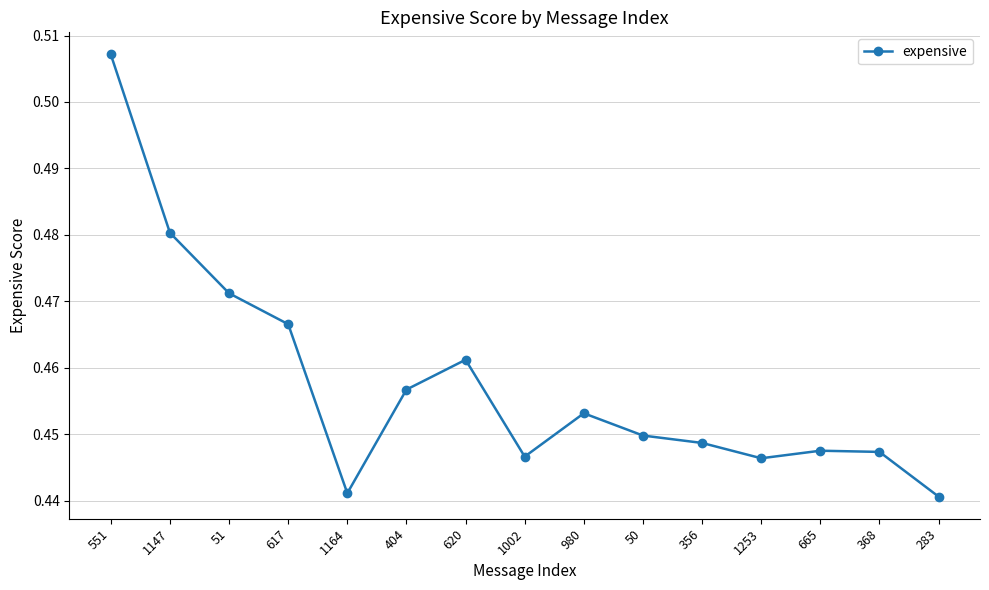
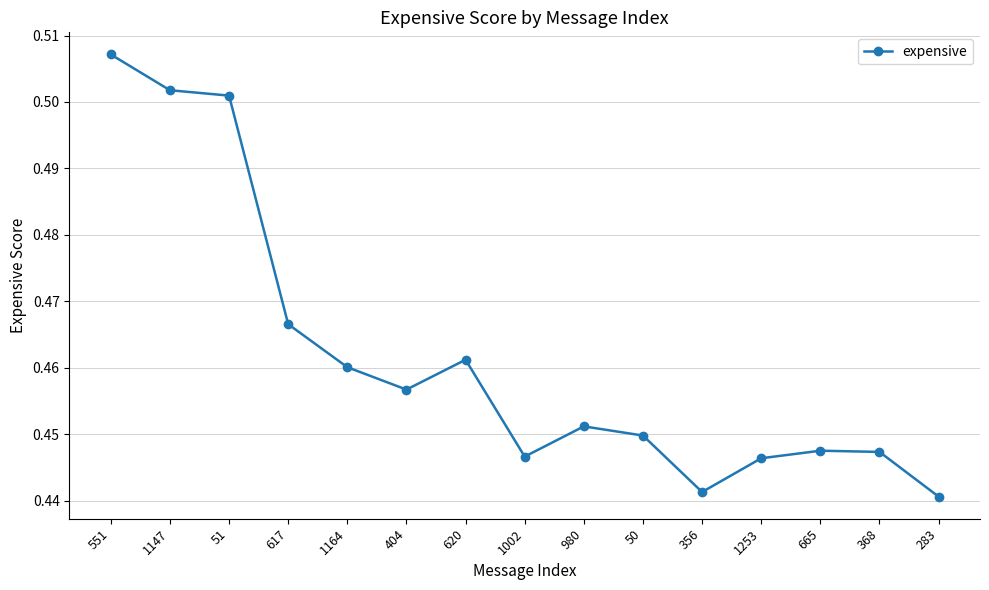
  {
    "551": 0.507,
-   "1147": 0.480,
-   "51": 0.471,
+   "1147": 0.502,
+   "51": 0.501,
    "617": 0.467,
-   "1164": 0.441,
+   "1164": 0.460,
    "404": 0.457,
    "620": 0.461,
    "1002": 0.447,
-   "980": 0.453,
+   "980": 0.451,
    "50": 0.450,
-   "356": 0.449,
+   "356": 0.441,
    "1253": 0.446,
    "665": 0.448,
    "368": 0.447,
    "283": 0.441
  }
